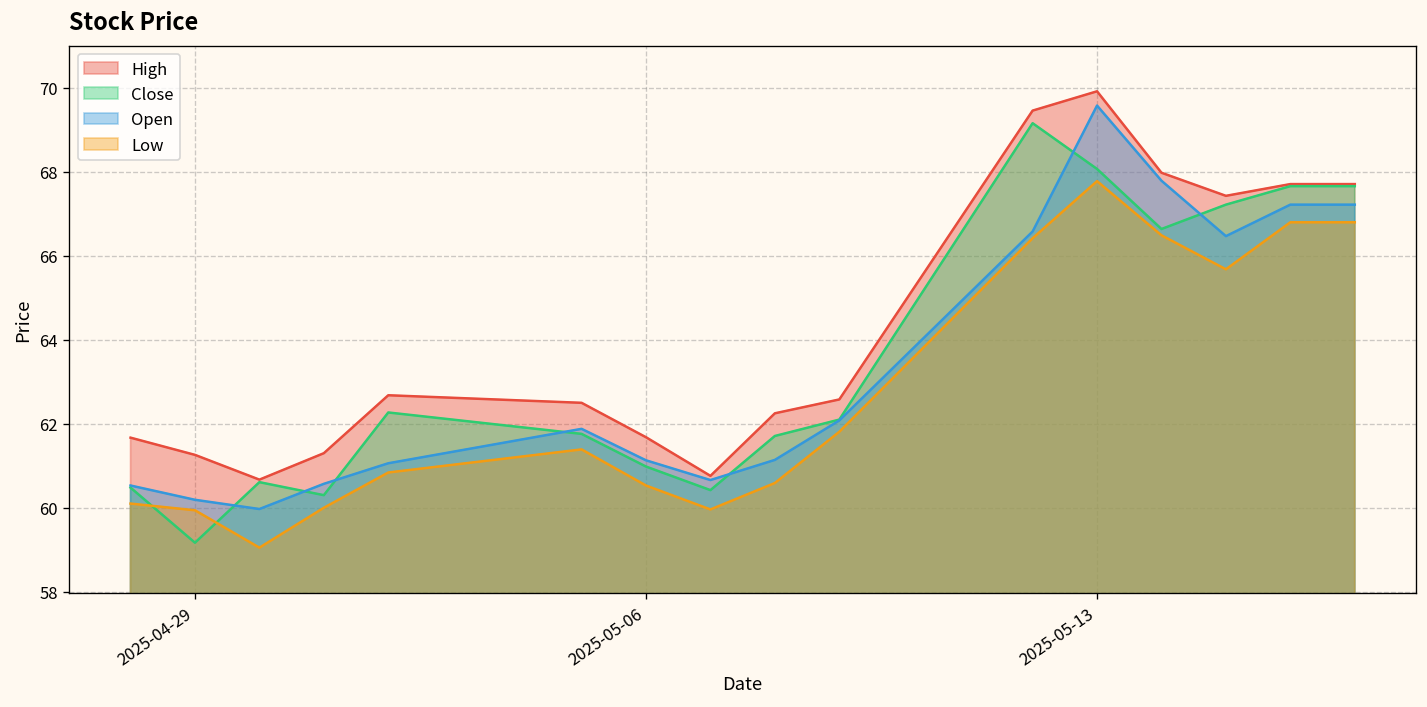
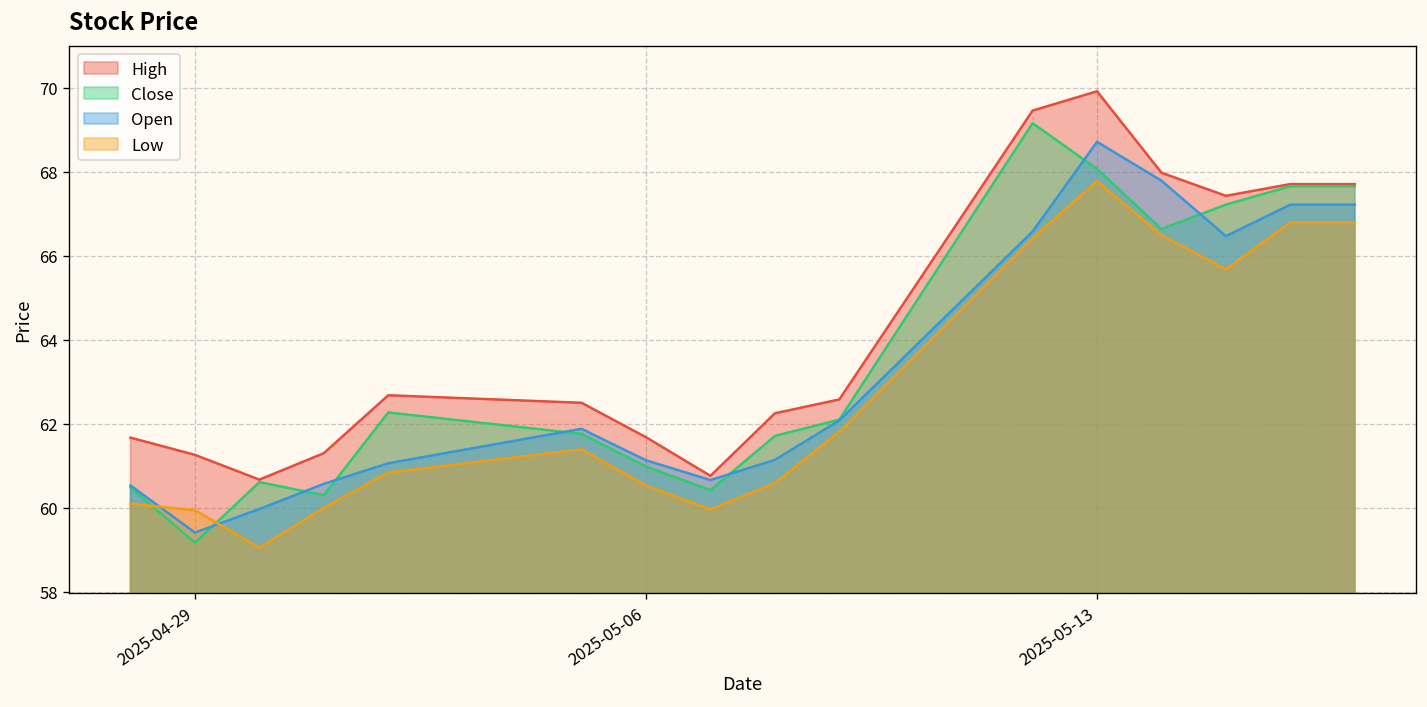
  {
    "Close": {
      "2025-04-29": 59.2,
      "2025-05-06": 61.0,
      "2025-05-13": 68.1
    },
    "Open": {
-     "2025-04-29": 60.2,
+     "2025-04-29": 59.4,
      "2025-05-06": 61.1,
-     "2025-05-13": 69.6
+     "2025-05-13": 68.7
    }
  }
